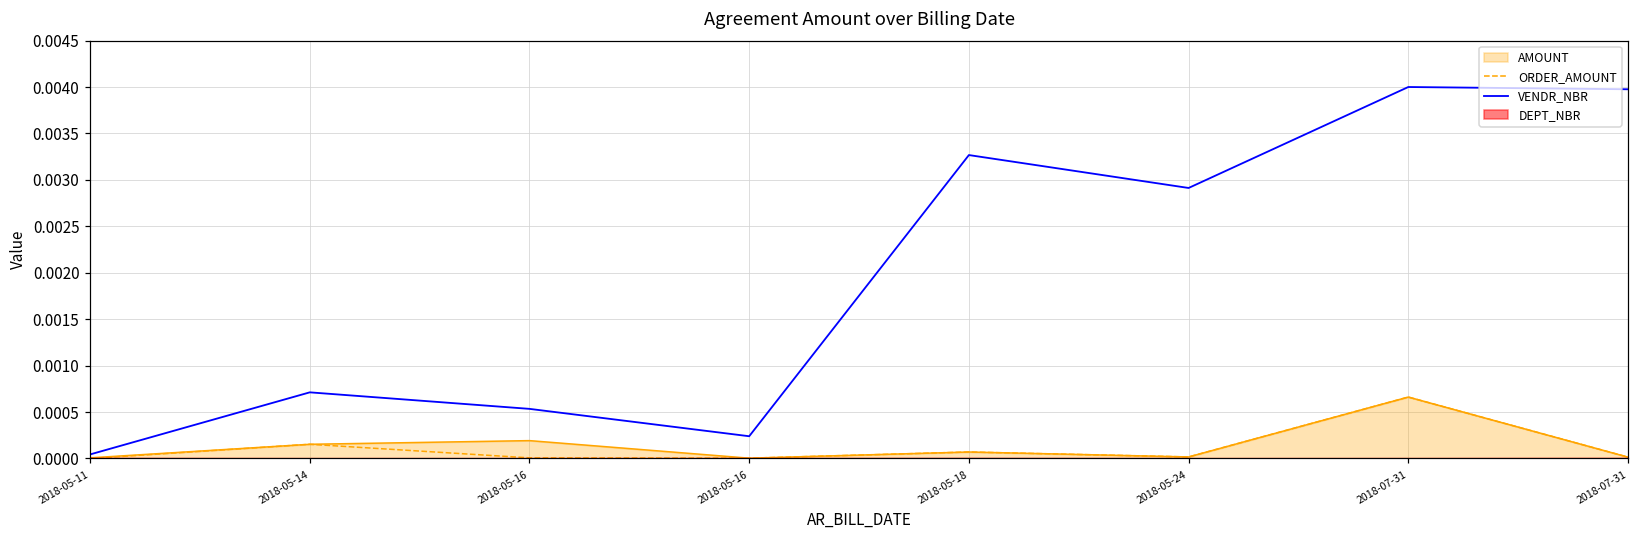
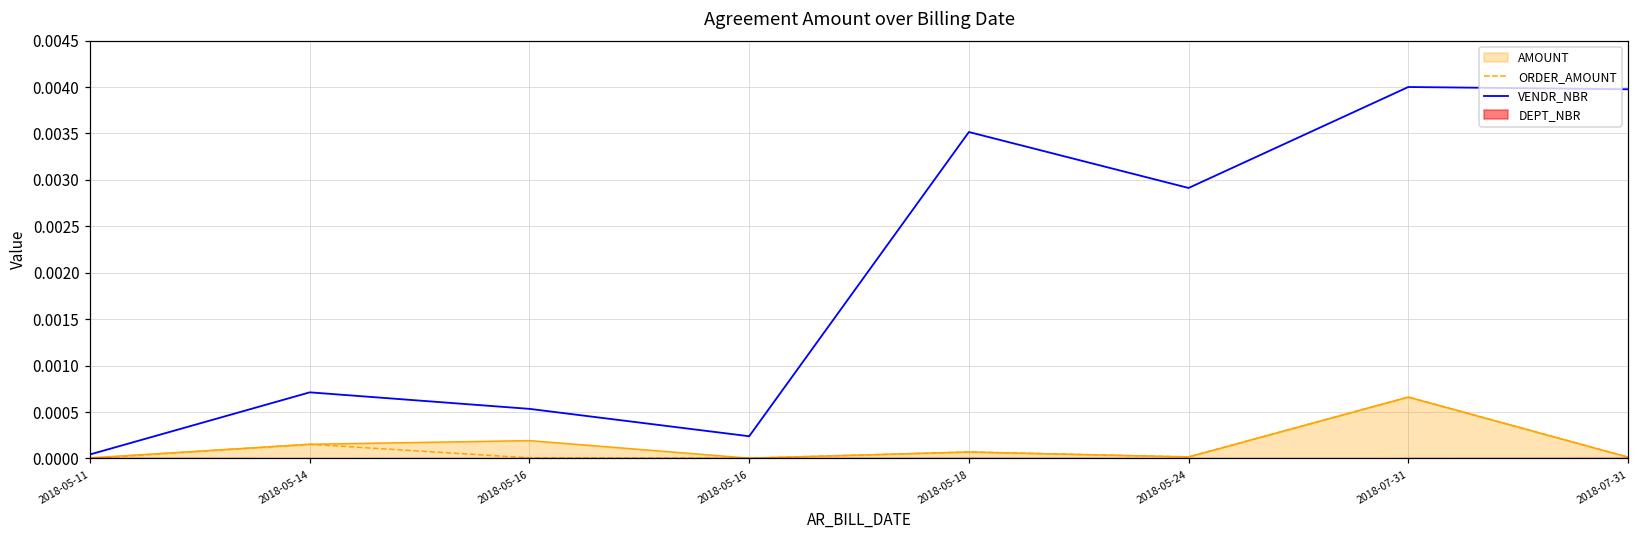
  {
    "VENDR_NBR": {
      "2018-05-11": 0.0000,
      "2018-05-14": 0.0007,
-     "2018-05-18": 0.0033,
+     "2018-05-18": 0.0035,
      "2018-05-24": 0.0029
    },
    "DEPT_NBR": {
      "2018-05-14": 0.0000,
      "2018-05-18": 0.0000
    }
  }
